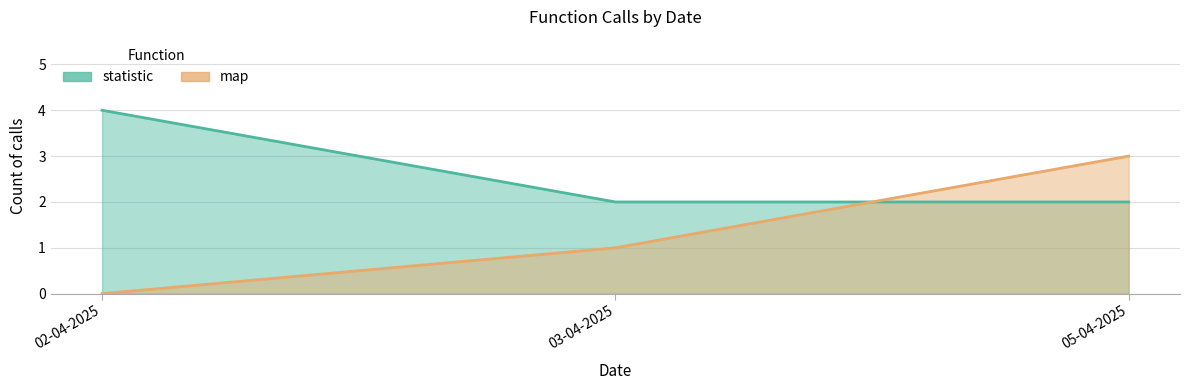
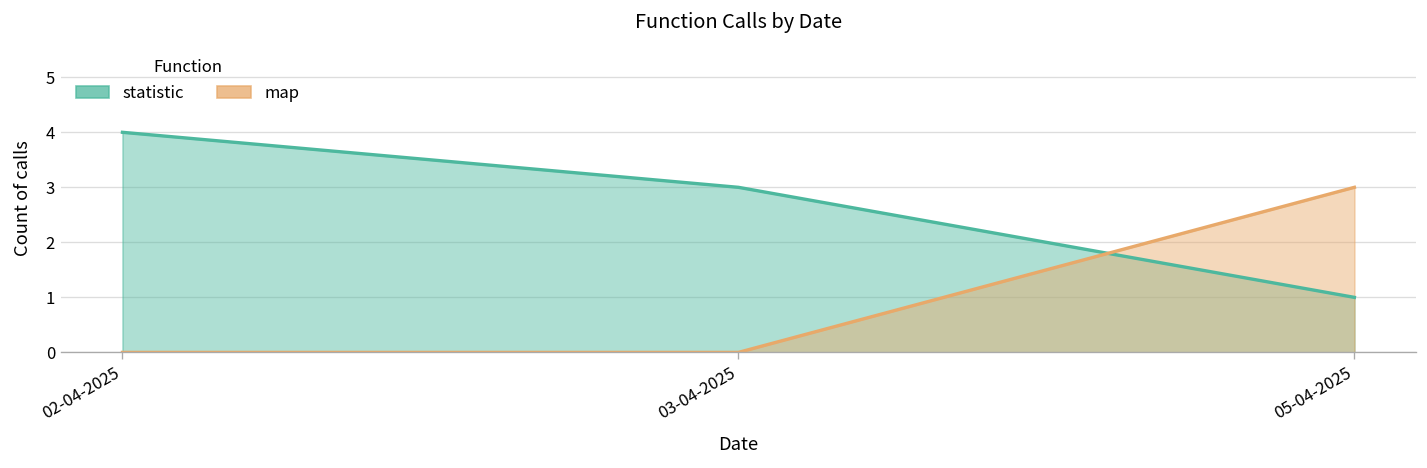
  {
    "statistic": {
      "02-04-2025": 4,
-     "03-04-2025": 2,
-     "05-04-2025": 2
+     "03-04-2025": 3,
+     "05-04-2025": 1
    },
    "map": {
      "02-04-2025": 0,
-     "03-04-2025": 1,
+     "03-04-2025": 0,
      "05-04-2025": 3
    }
  }
